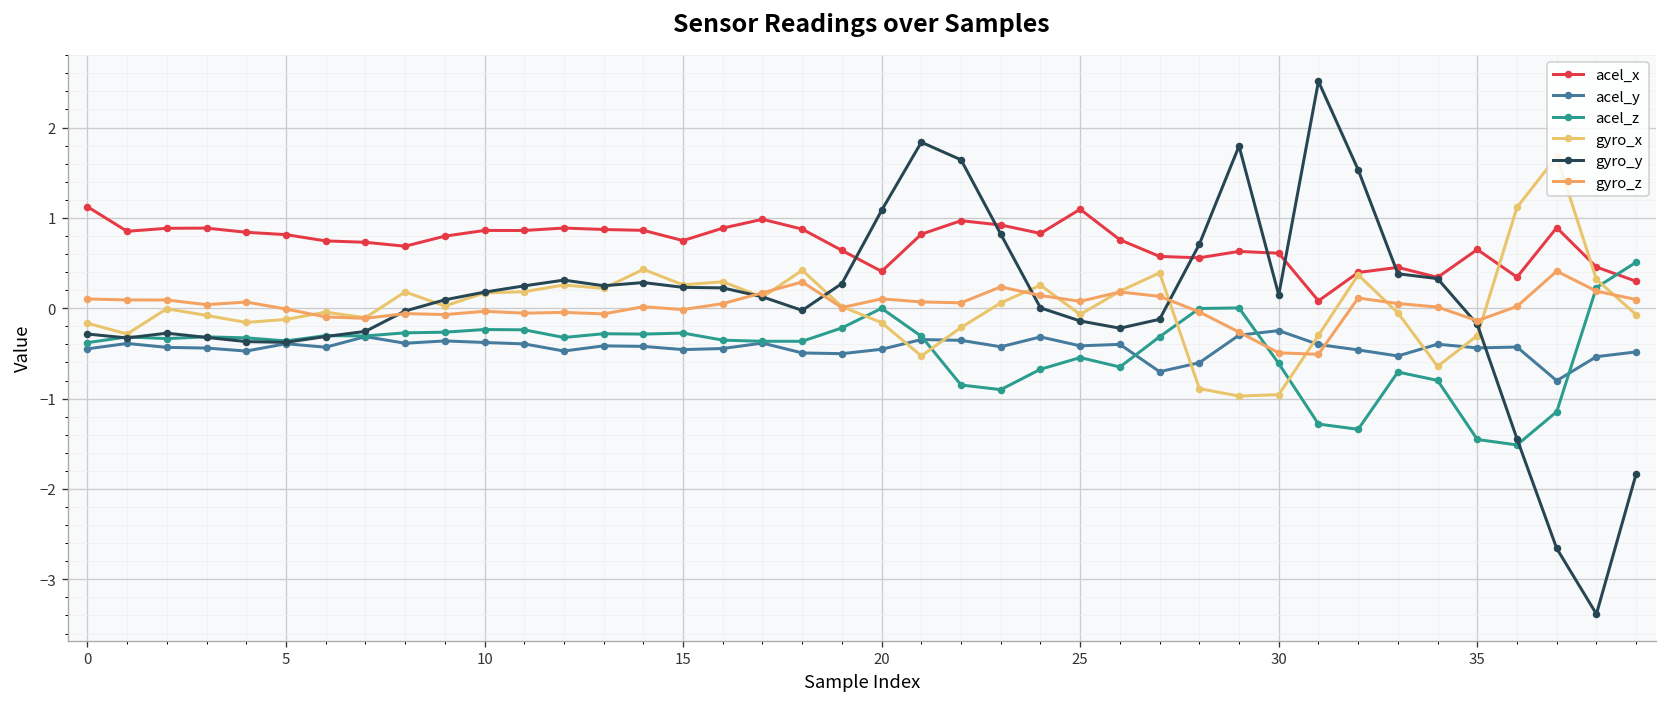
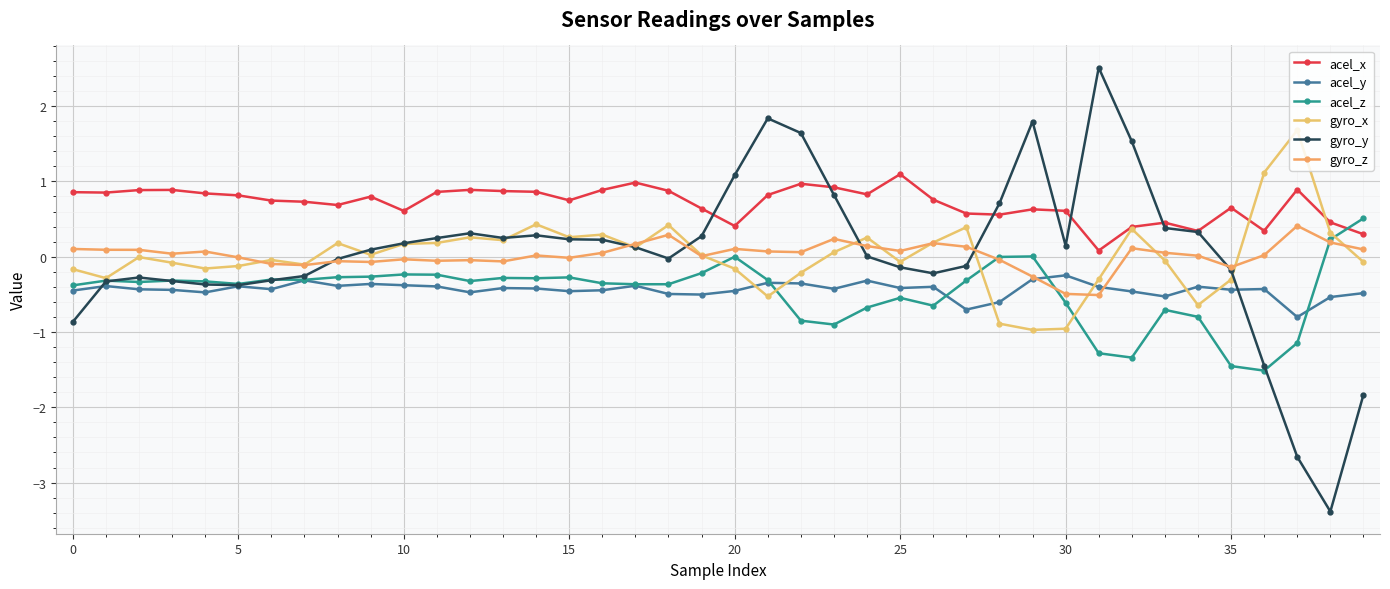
  {
    "acel_x": {
-     "0": 1.1,
+     "0": 0.9,
      "5": 0.8,
-     "10": 0.9,
+     "10": 0.6,
      "15": 0.7,
      "20": 0.4,
      "25": 1.1,
      "30": 0.6,
      "35": 0.7
    },
    "gyro_y": {
-     "0": -0.3,
+     "0": -0.9,
      "20": 1.1,
      "25": -0.1,
      "30": 0.1,
      "35": -0.2
    }
  }
